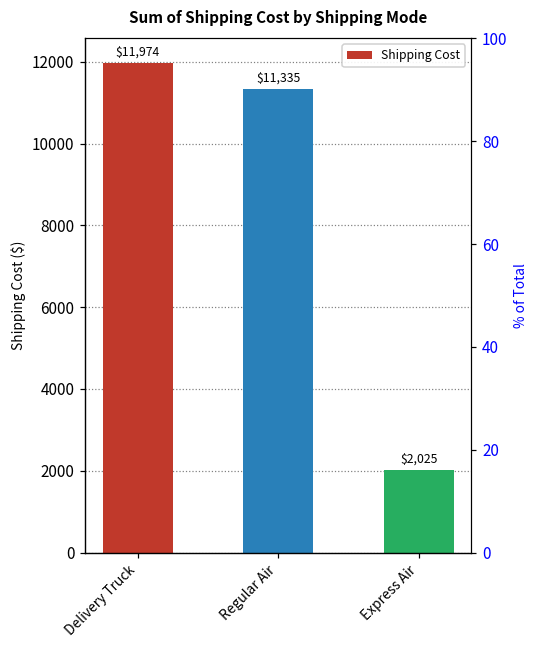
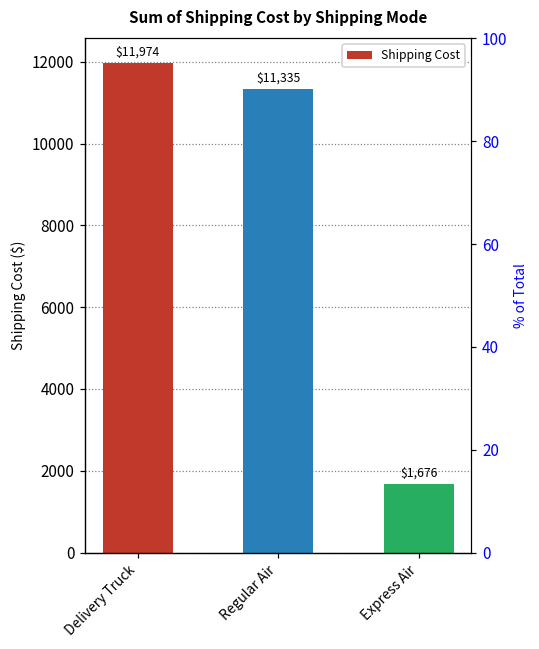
  {
    "Delivery Truck": "$11,974",
    "Regular Air": "$11,335",
-   "Express Air": "$2,025"
+   "Express Air": "$1,676"
  }
